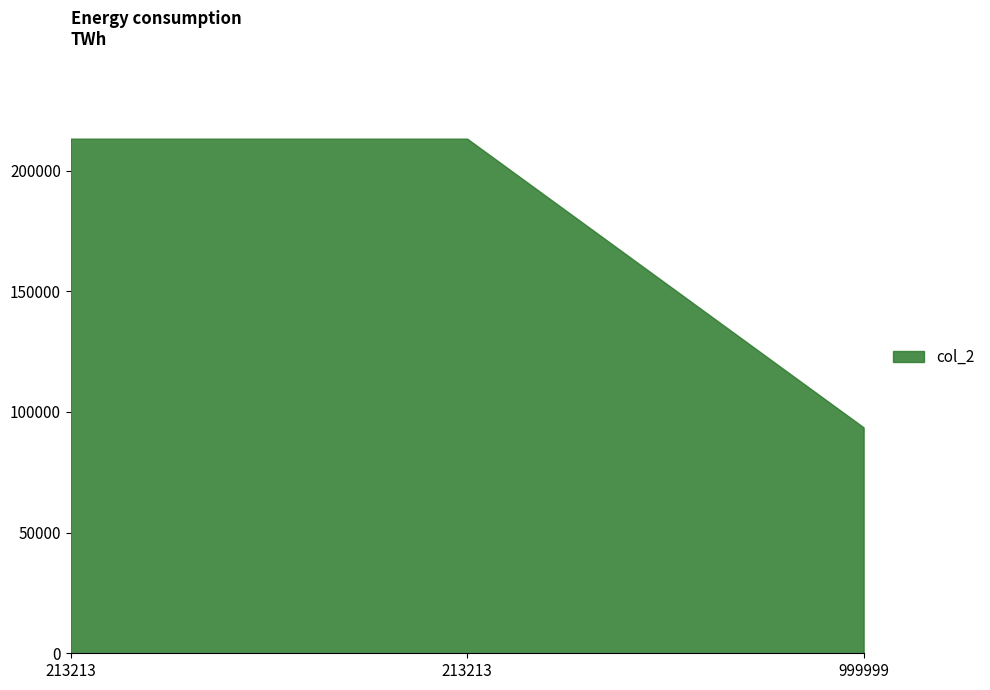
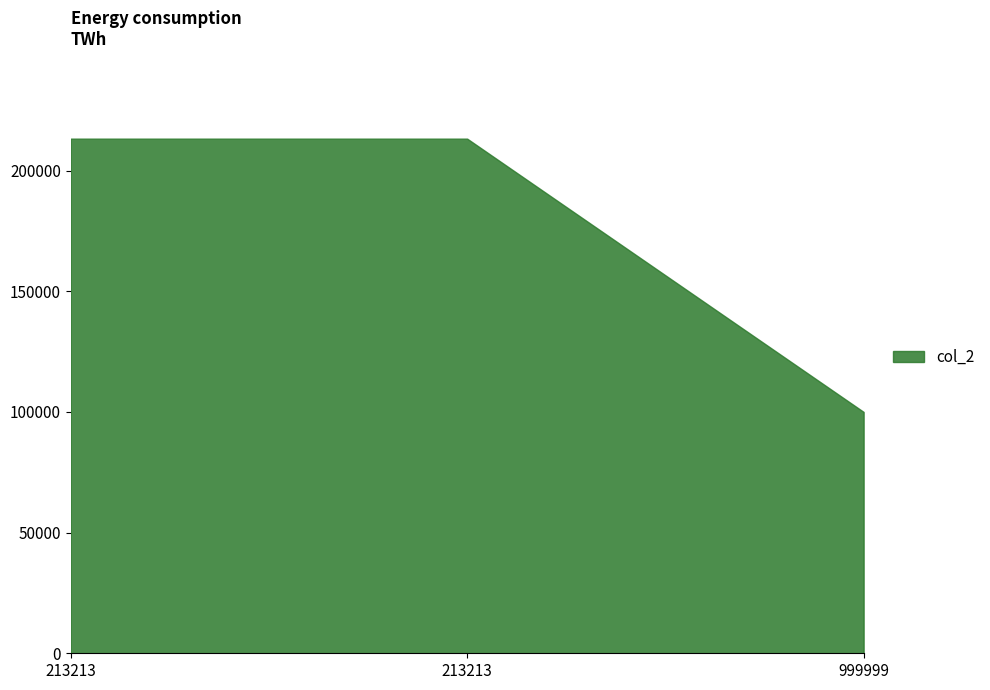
  {
-   "999999": 94000
+   "999999": 100000
  }
